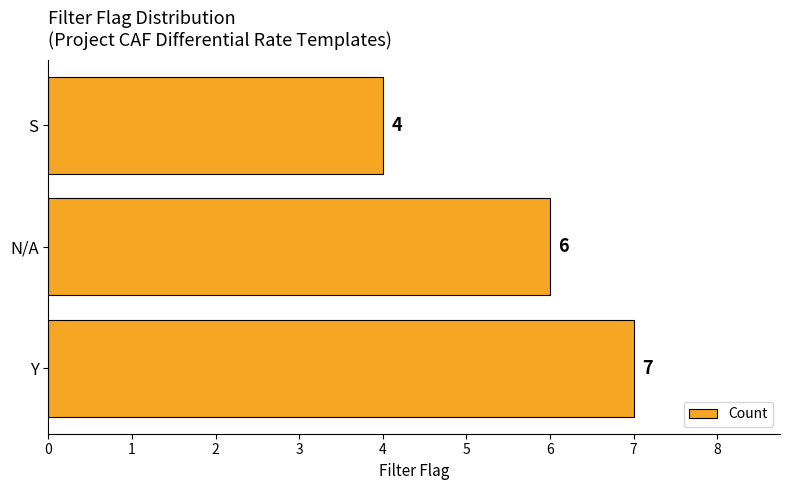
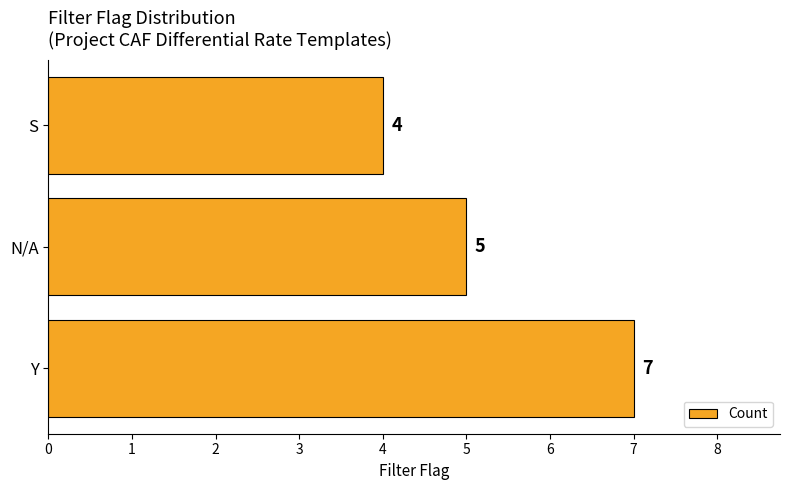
  {
    "S": 4,
-   "N/A": 6,
+   "N/A": 5,
    "Y": 7
  }
